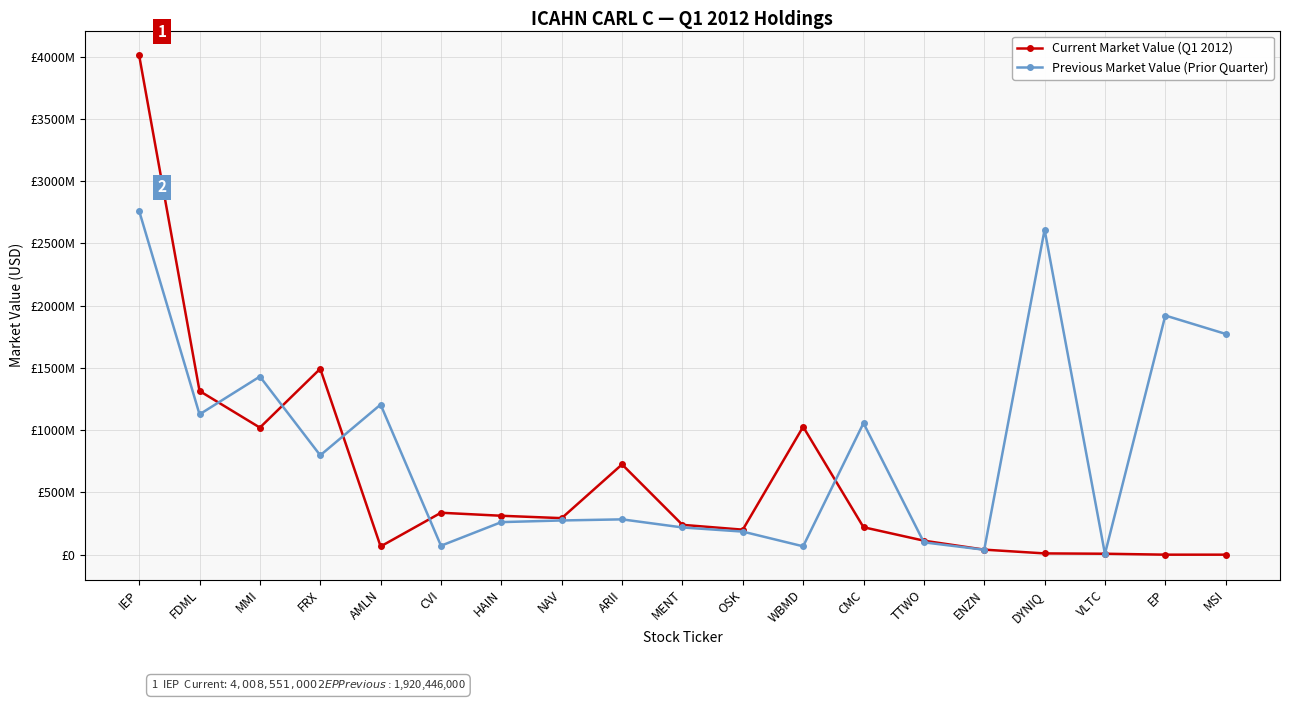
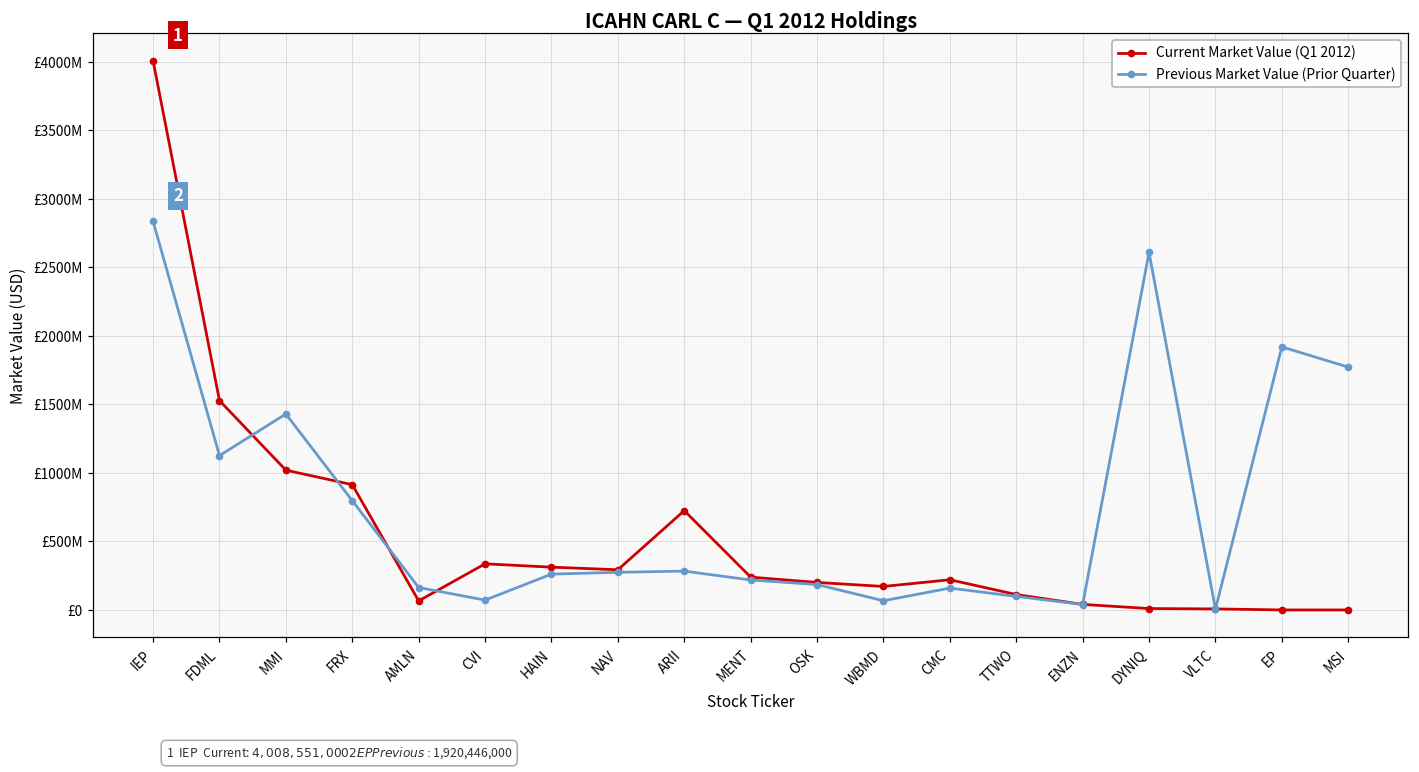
  {
    "Current Market Value (Q1 2012)": {
-     "FDML": "£1310000000",
+     "FDML": "£1530000000",
      "MMI": "£1020000000",
-     "FRX": "£1490000000",
+     "FRX": "£910000000",
      "AMLN": "£70000000",
      "CVI": "£340000000",
      "HAIN": "£310000000",
      "ARII": "£720000000",
      "MENT": "£240000000",
-     "WBMD": "£1030000000",
+     "WBMD": "£170000000",
      "CMC": "£220000000",
      "DYNIQ": "£10000000",
      "EP": "£0",
      "MSI": "£0"
    },
    "Previous Market Value (Prior Quarter)": {
-     "IEP": "£2760000000",
+     "IEP": "£2840000000",
      "FDML": "£1130000000",
      "MMI": "£1430000000",
      "FRX": "£800000000",
-     "AMLN": "£1210000000",
+     "AMLN": "£160000000",
      "CVI": "£70000000",
      "HAIN": "£260000000",
      "ARII": "£280000000",
      "MENT": "£220000000",
      "WBMD": "£70000000",
-     "CMC": "£1060000000",
+     "CMC": "£160000000",
      "DYNIQ": "£2610000000",
      "EP": "£1920000000",
      "MSI": "£1770000000"
    }
  }
